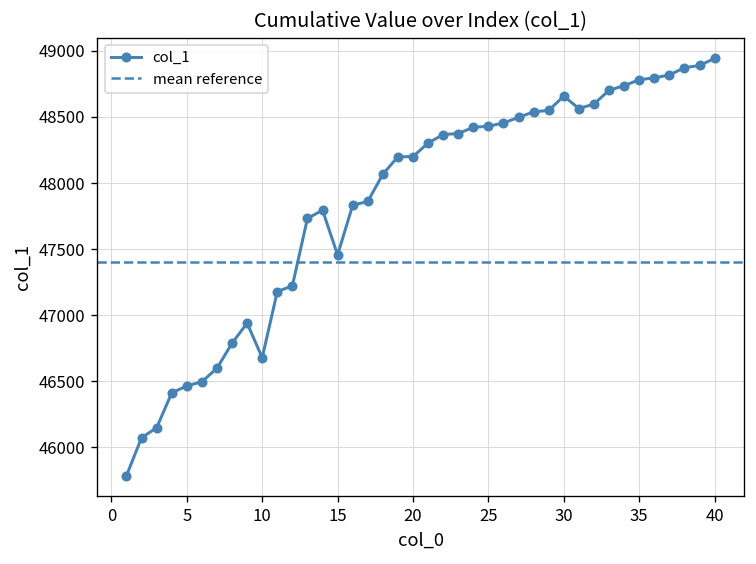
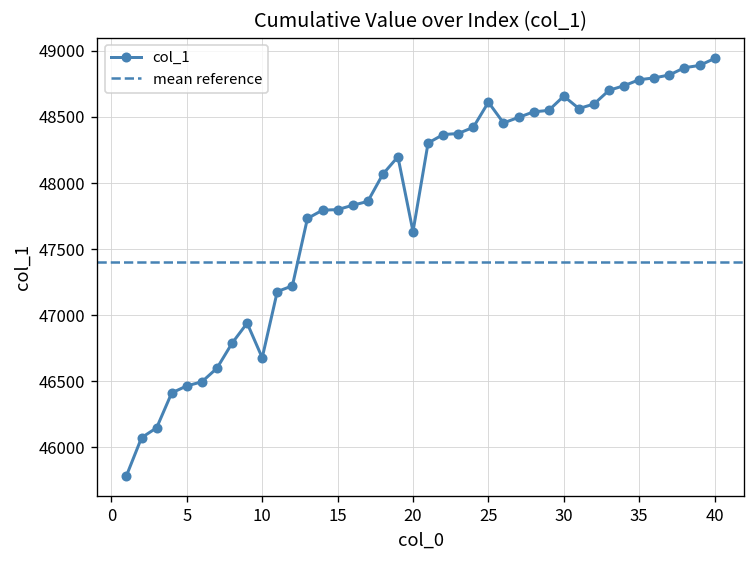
  {
    "5": 46470,
    "10": 46680,
-   "15": 47460,
-   "20": 48200,
-   "25": 48430,
+   "15": 47800,
+   "20": 47630,
+   "25": 48610,
    "30": 48660,
    "35": 48780,
    "40": 48940
  }
